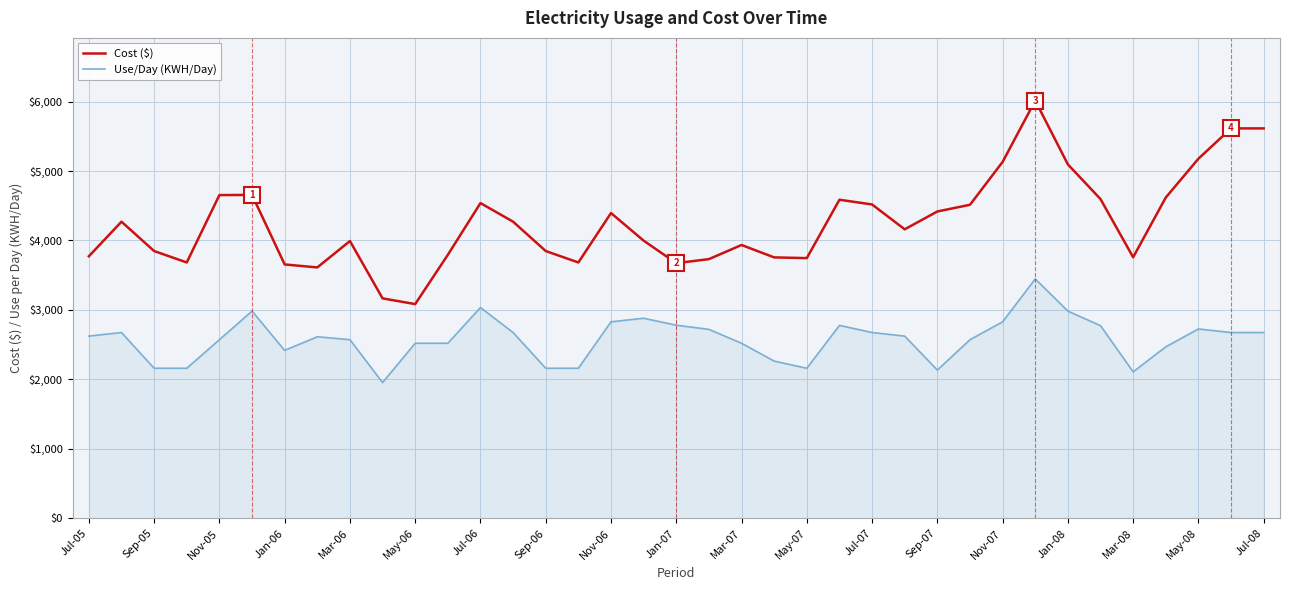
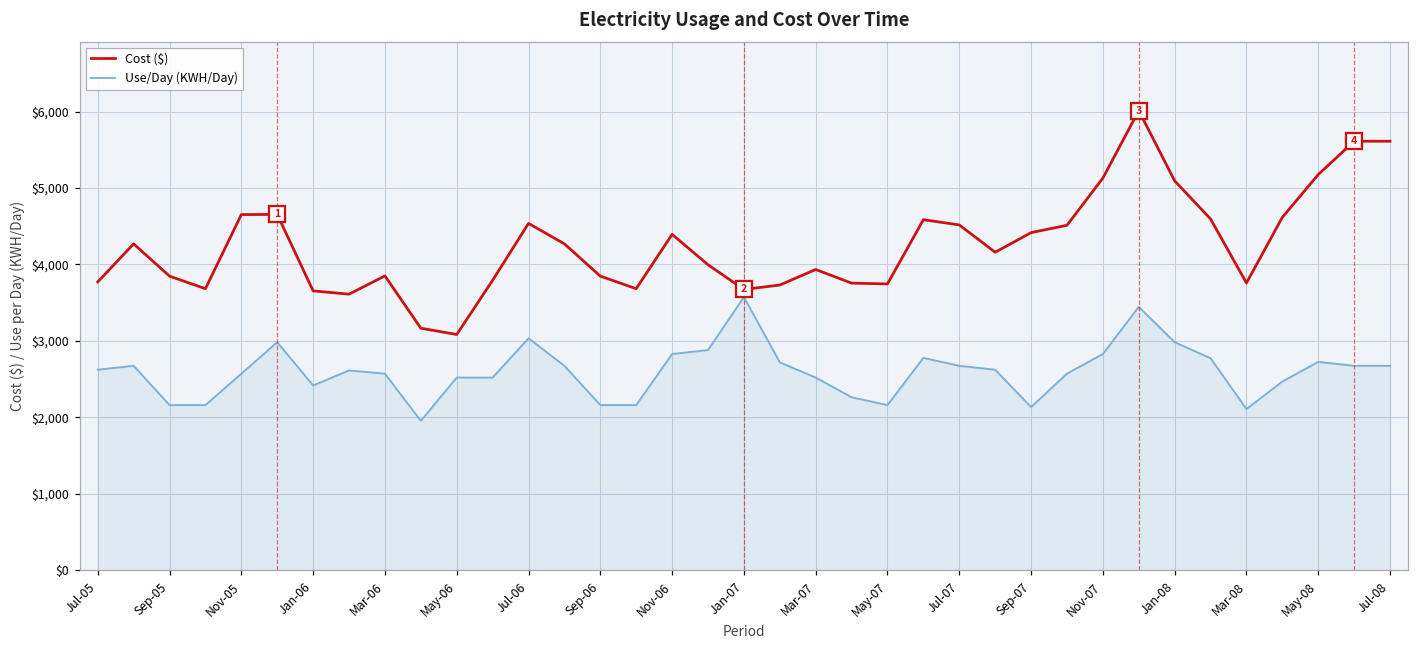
  {
    "Cost ($)": {
      "Jul-05": "$3,800",
      "Sep-05": "$3,800",
      "Nov-05": "$4,700",
      "Jan-06": "$3,700",
-     "Mar-06": "$4,000",
+     "Mar-06": "$3,900",
      "May-06": "$3,100",
      "Jul-06": "$4,500",
      "Sep-06": "$3,800",
      "Nov-06": "$4,400",
      "Mar-07": "$3,900",
      "May-07": "$3,700",
      "Jul-07": "$4,500",
      "Sep-07": "$4,400",
      "Nov-07": "$5,100",
      "Jan-08": "$5,100",
      "Mar-08": "$3,800",
      "May-08": "$5,200",
      "Jul-08": "$5,600"
    },
    "Use/Day (KWH/Day)": {
      "Jul-05": "$2,600",
      "Sep-05": "$2,200",
      "Nov-05": "$2,600",
      "Jan-06": "$2,400",
      "Mar-06": "$2,600",
      "May-06": "$2,500",
      "Jul-06": "$3,000",
      "Sep-06": "$2,200",
      "Nov-06": "$2,800",
-     "Jan-07": "$2,800",
+     "Jan-07": "$3,600",
      "Mar-07": "$2,500",
      "May-07": "$2,200",
      "Jul-07": "$2,700",
      "Sep-07": "$2,100",
      "Nov-07": "$2,800",
      "Jan-08": "$3,000",
      "Mar-08": "$2,100",
      "May-08": "$2,700",
      "Jul-08": "$2,700"
    }
  }
